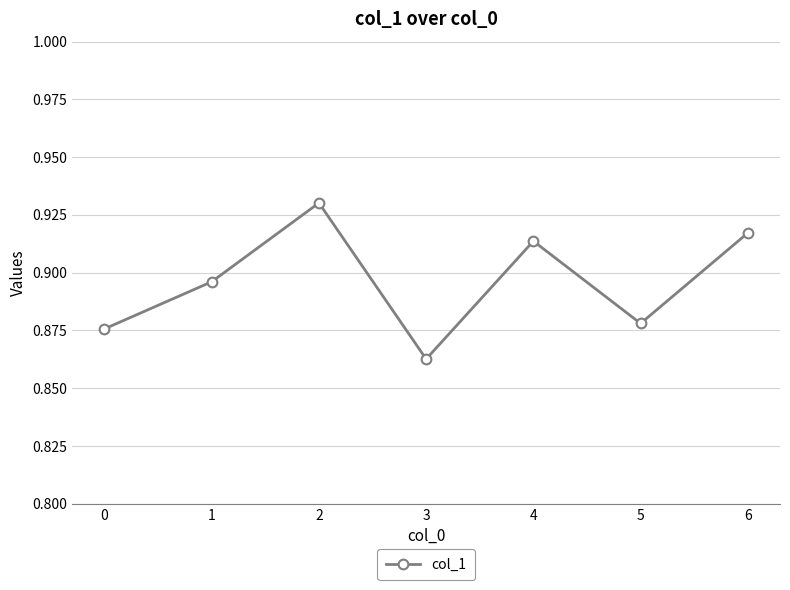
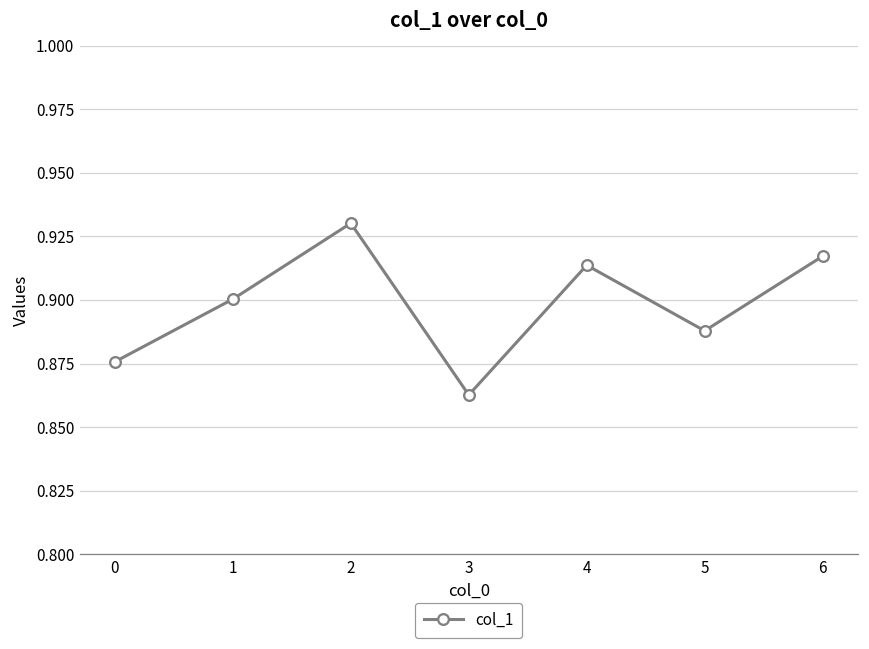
  {
    "0": 0.876,
-   "1": 0.896,
+   "1": 0.900,
    "2": 0.930,
    "3": 0.863,
    "4": 0.914,
-   "5": 0.878,
+   "5": 0.888,
    "6": 0.917
  }
